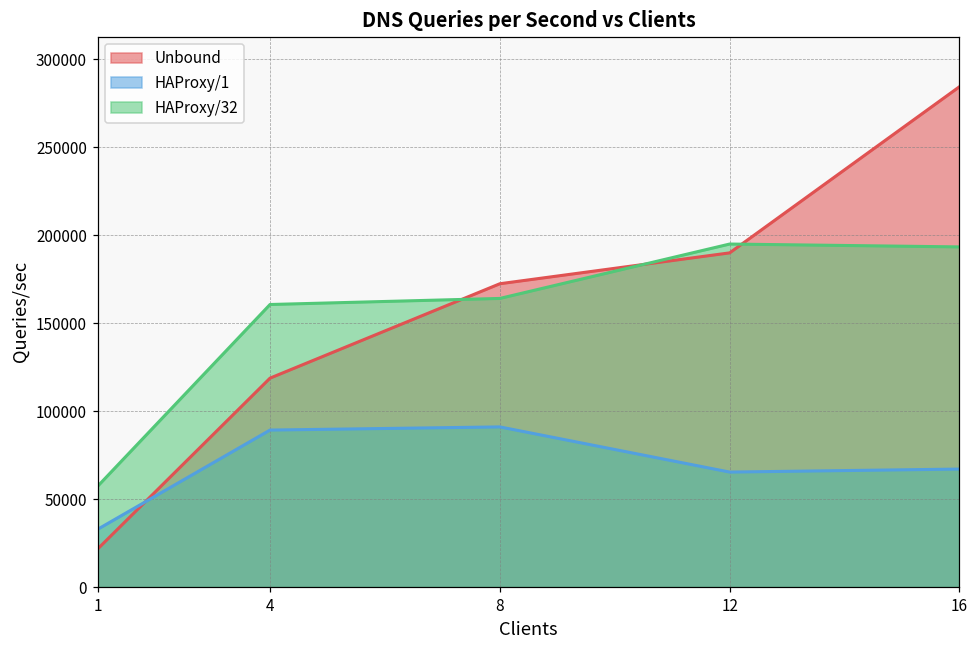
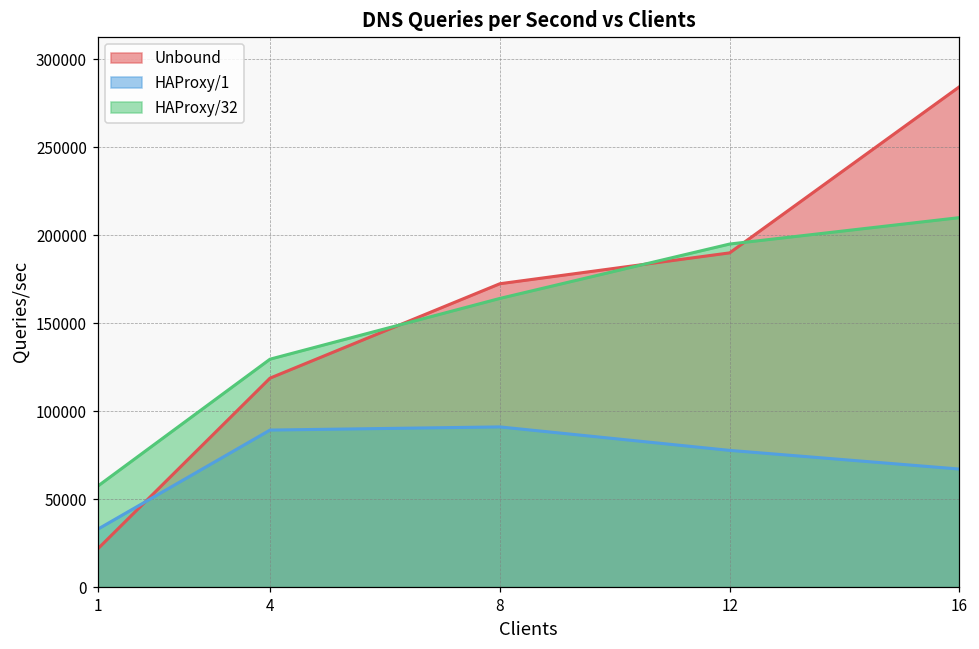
  {
    "Unbound": {
      "1": 22000,
      "4": 119000,
      "8": 172000,
      "12": 190000,
      "16": 284000
    },
    "HAProxy/1": {
      "1": 33000,
      "4": 89000,
      "8": 91000,
-     "12": 65000,
+     "12": 78000,
      "16": 67000
    },
    "HAProxy/32": {
      "1": 57000,
-     "4": 161000,
+     "4": 129000,
      "8": 164000,
      "12": 195000,
-     "16": 193000
+     "16": 210000
    }
  }
